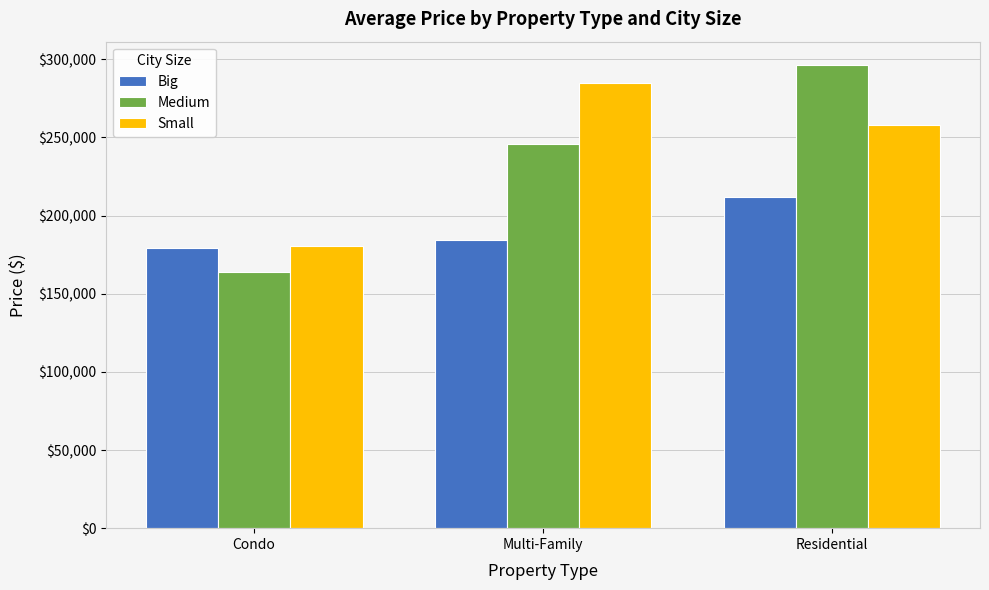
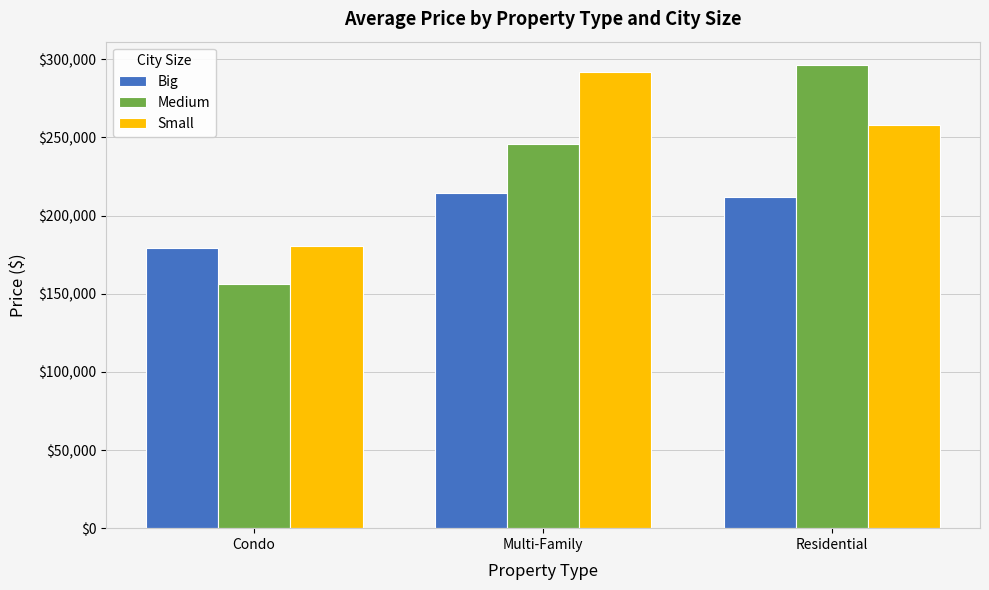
  {
    "Big": {
      "Condo": "$179,000",
-     "Multi-Family": "$185,000",
+     "Multi-Family": "$214,000",
      "Residential": "$212,000"
    },
    "Medium": {
-     "Condo": "$164,000",
+     "Condo": "$156,000",
      "Multi-Family": "$246,000",
      "Residential": "$296,000"
    },
    "Small": {
      "Condo": "$180,000",
-     "Multi-Family": "$285,000",
+     "Multi-Family": "$292,000",
      "Residential": "$258,000"
    }
  }
